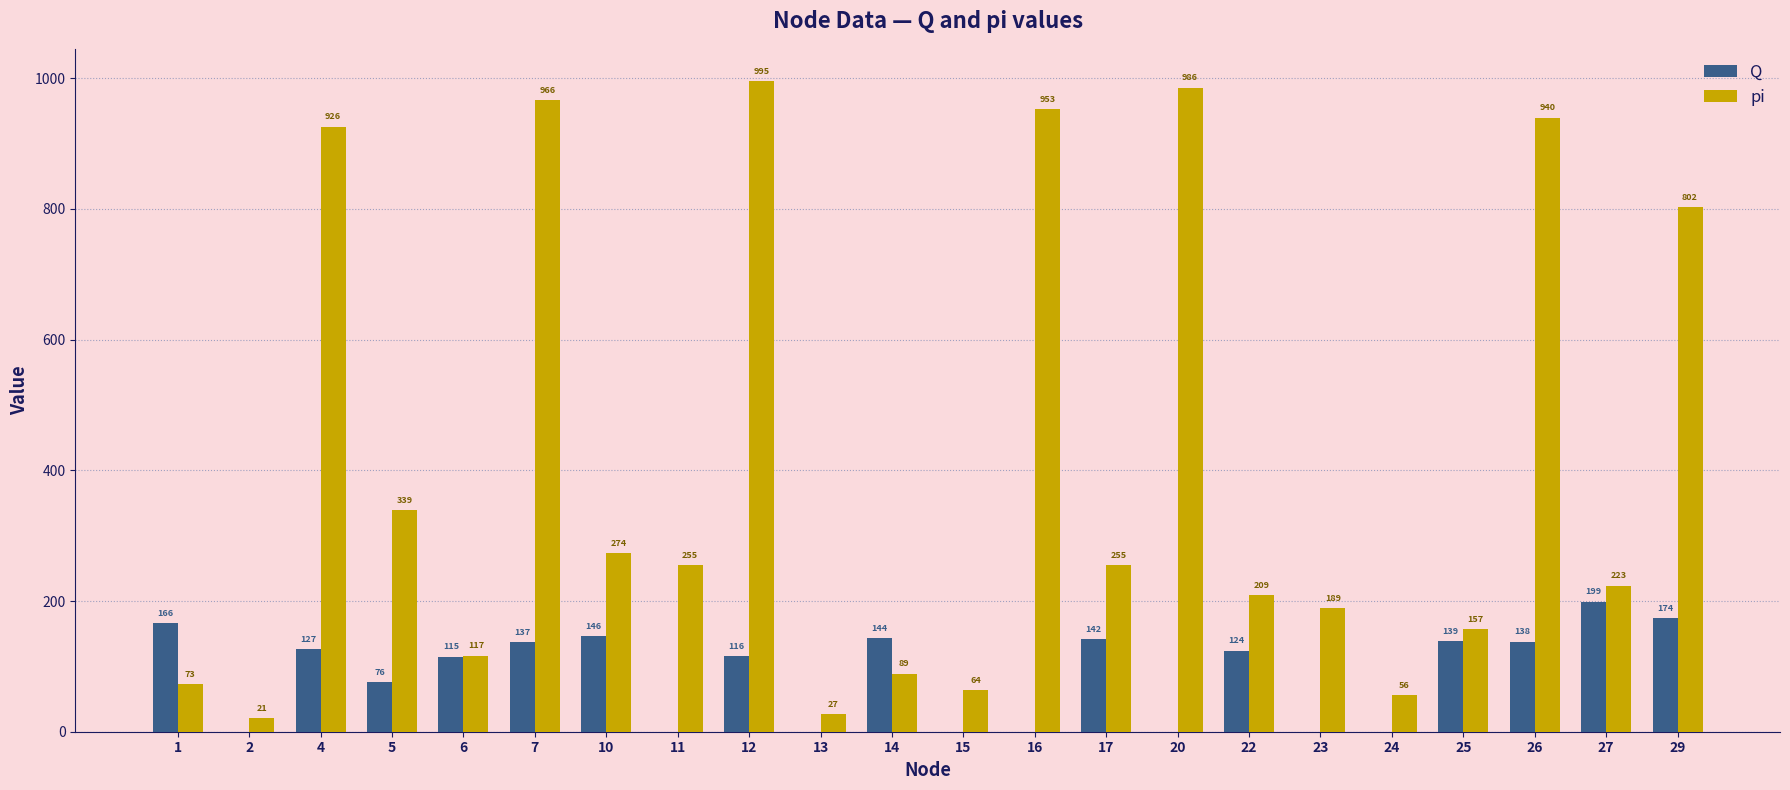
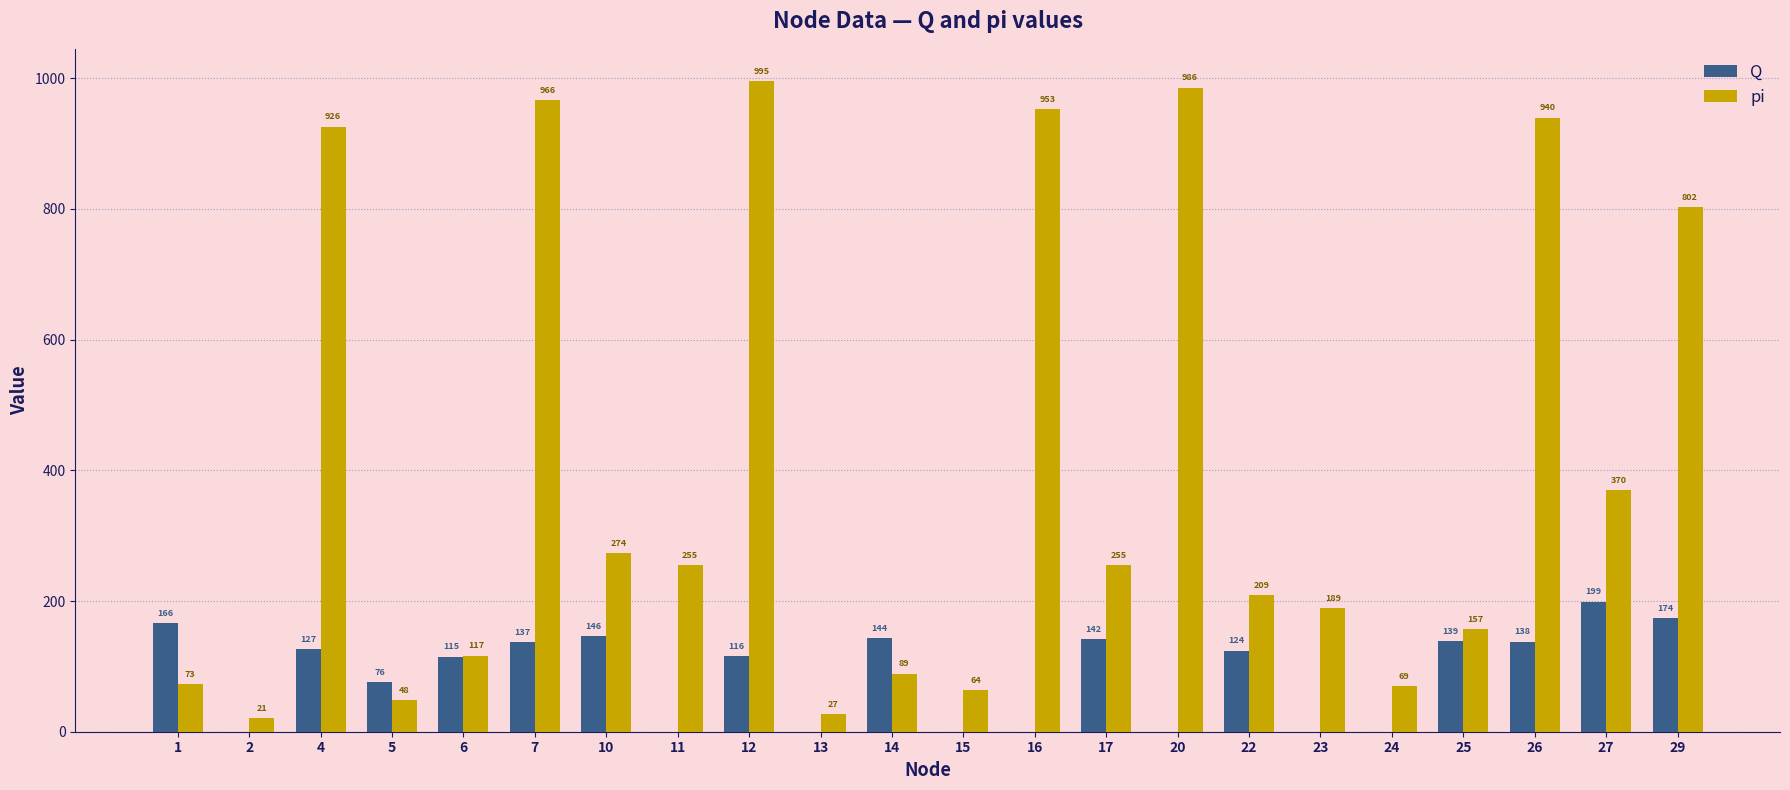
  {
    "Q": {
      "1": 166,
      "4": 127,
      "5": 76,
      "6": 115,
      "7": 137,
      "10": 146,
      "12": 116,
      "14": 144,
      "17": 142,
      "22": 124,
      "25": 139,
      "26": 138,
      "27": 199,
      "29": 174
    },
    "pi": {
      "1": 73,
      "2": 21,
      "4": 926,
-     "5": 339,
+     "5": 48,
      "6": 117,
      "7": 966,
      "10": 274,
      "11": 255,
      "12": 995,
      "13": 27,
      "14": 89,
      "15": 64,
      "16": 953,
      "17": 255,
      "20": 986,
      "22": 209,
      "23": 189,
-     "24": 56,
+     "24": 69,
      "25": 157,
      "26": 940,
-     "27": 223,
+     "27": 370,
      "29": 802
    }
  }
